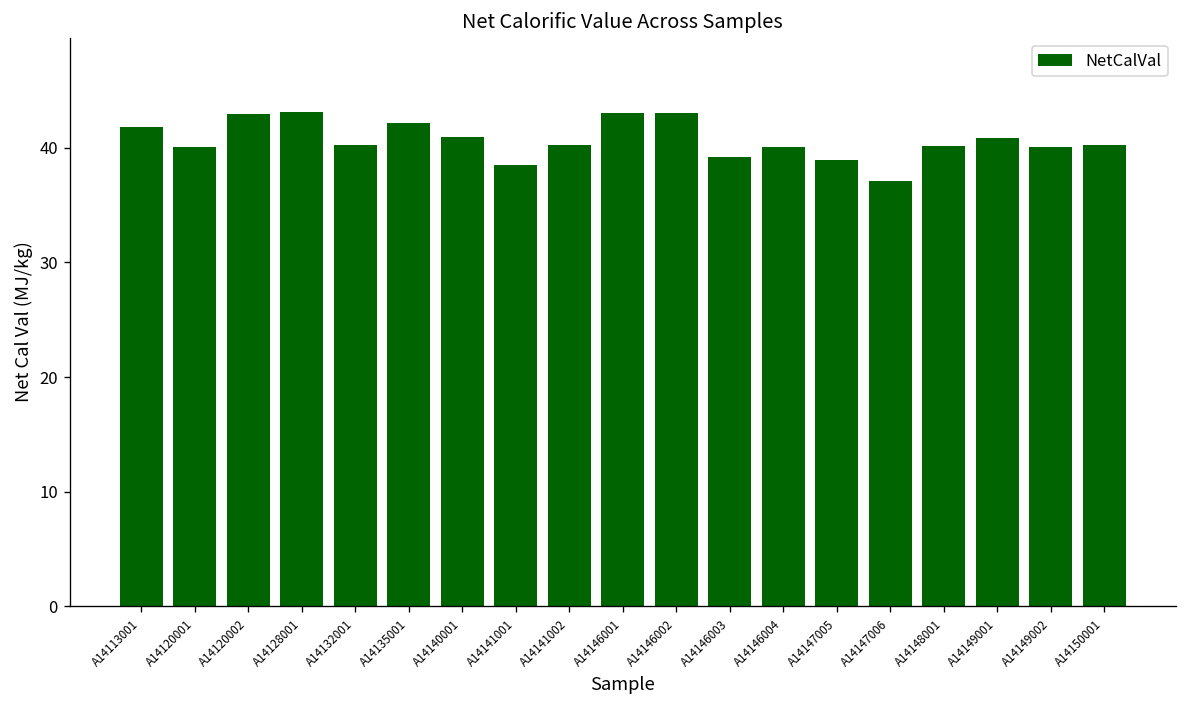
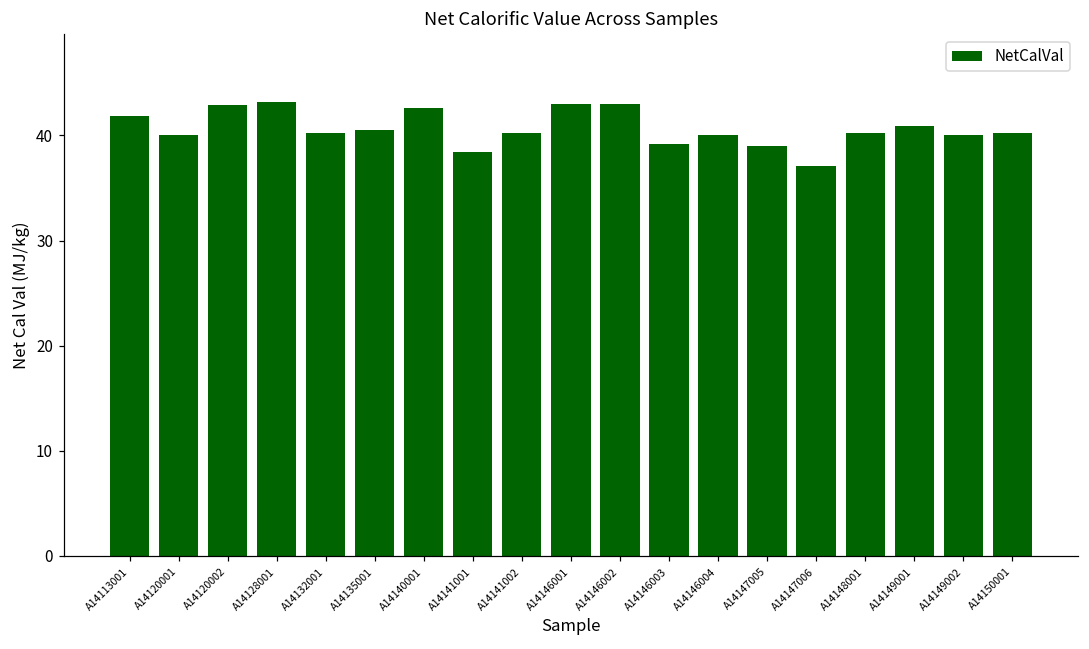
  {
    "A14113001": 42,
    "A14120001": 40,
    "A14120002": 43,
    "A14128001": 43,
    "A14132001": 40,
-   "A14135001": 42,
-   "A14140001": 41,
+   "A14135001": 41,
+   "A14140001": 43,
    "A14141001": 38,
    "A14141002": 40,
    "A14146001": 43,
    "A14146002": 43,
    "A14146003": 39,
    "A14146004": 40,
    "A14147005": 39,
    "A14147006": 37,
    "A14148001": 40,
    "A14149001": 41,
    "A14149002": 40,
    "A14150001": 40
  }
